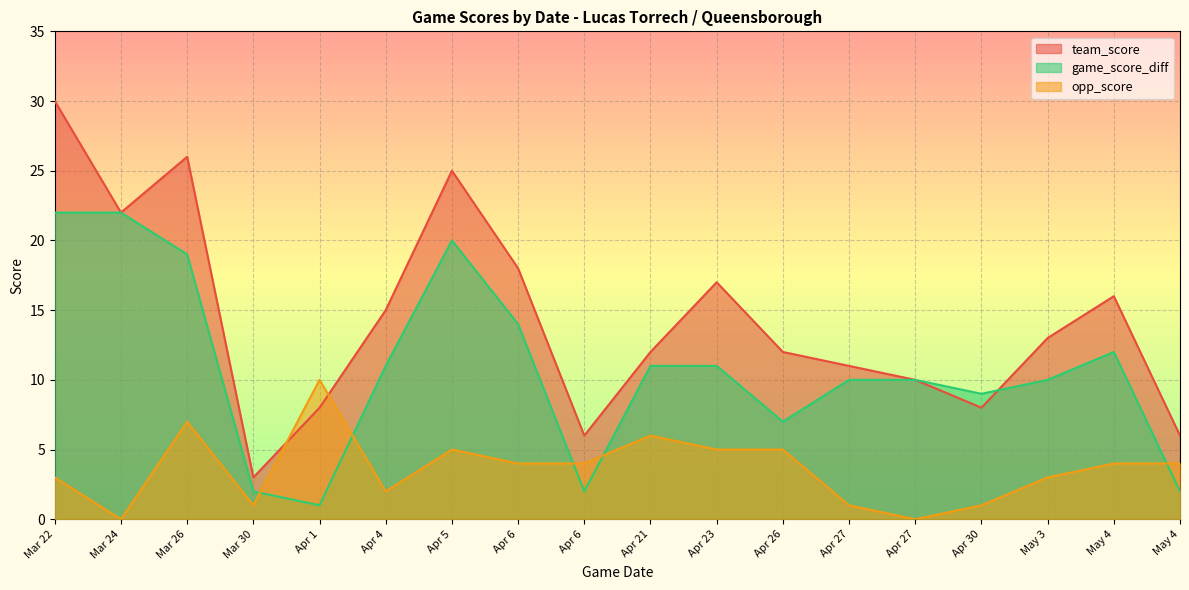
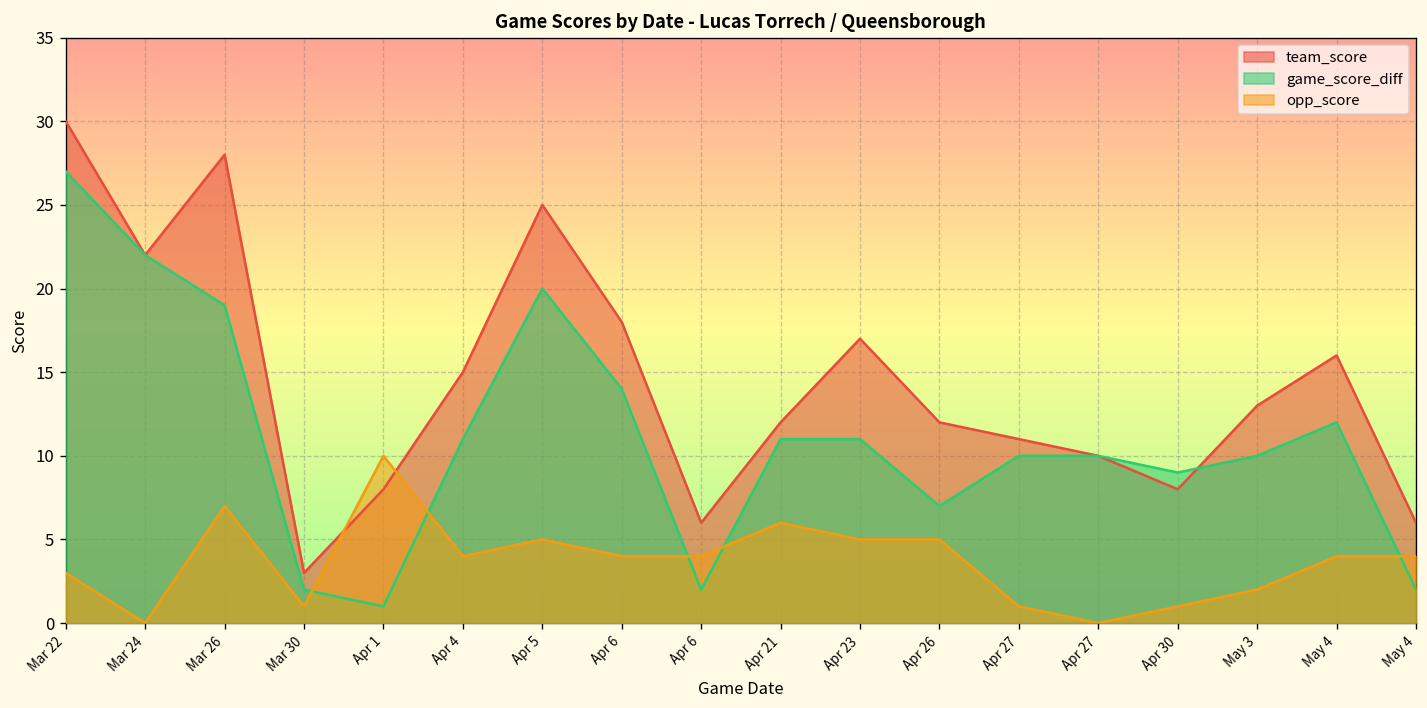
  {
    "team_score": {
      "Mar 22": 30,
-     "Mar 26": 26,
+     "Mar 26": 28,
      "Mar 30": 3,
      "Apr 1": 8,
      "Apr 4": 15,
      "Apr 5": 25,
      "Apr 21": 12,
      "Apr 23": 17,
      "Apr 26": 12,
      "Apr 30": 8,
      "May 3": 13
    },
    "game_score_diff": {
-     "Mar 22": 22,
+     "Mar 22": 27,
      "Mar 26": 19,
      "Mar 30": 2,
      "Apr 1": 1,
      "Apr 4": 11,
      "Apr 5": 20,
      "Apr 21": 11,
      "Apr 23": 11,
      "Apr 26": 7,
      "Apr 30": 9,
      "May 3": 10
    },
    "opp_score": {
      "Mar 22": 3,
      "Mar 24": 0,
      "Mar 26": 7,
      "Mar 30": 1,
      "Apr 1": 10,
-     "Apr 4": 2,
+     "Apr 4": 4,
      "Apr 5": 5,
      "Apr 21": 6,
      "Apr 23": 5,
      "Apr 26": 5,
      "Apr 30": 1,
-     "May 3": 3
+     "May 3": 2
    }
  }
